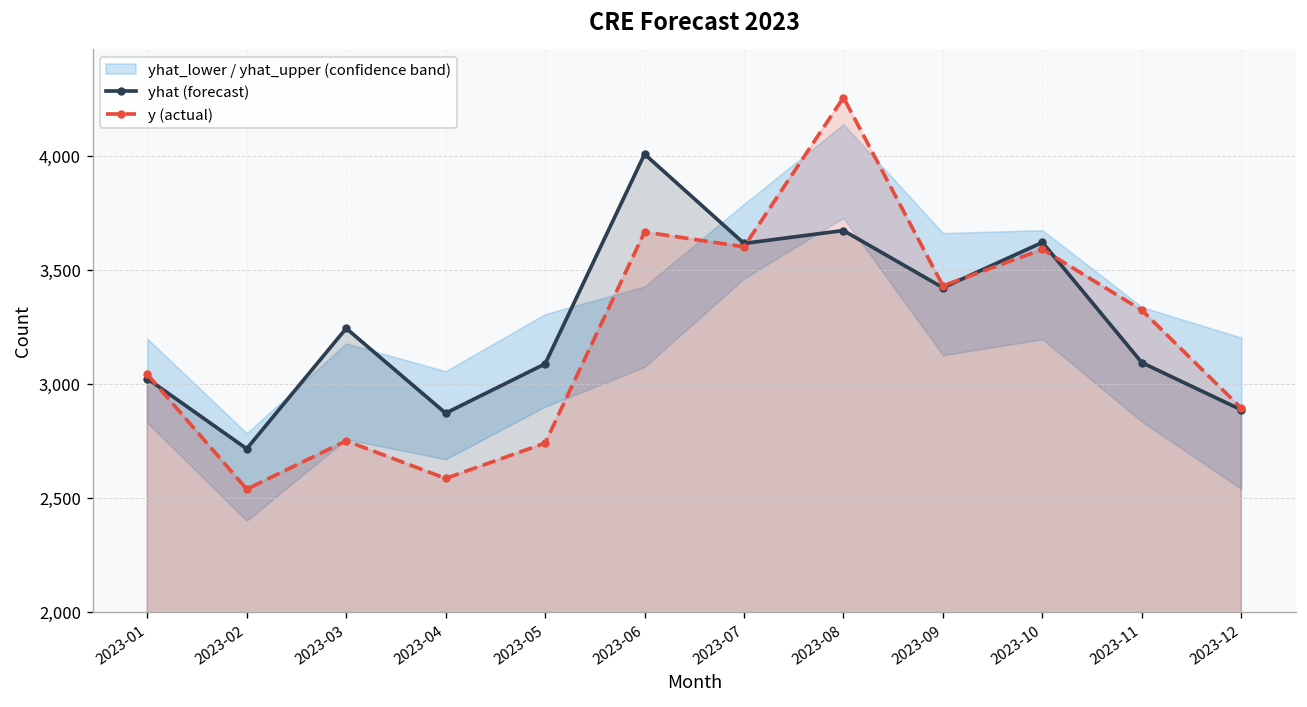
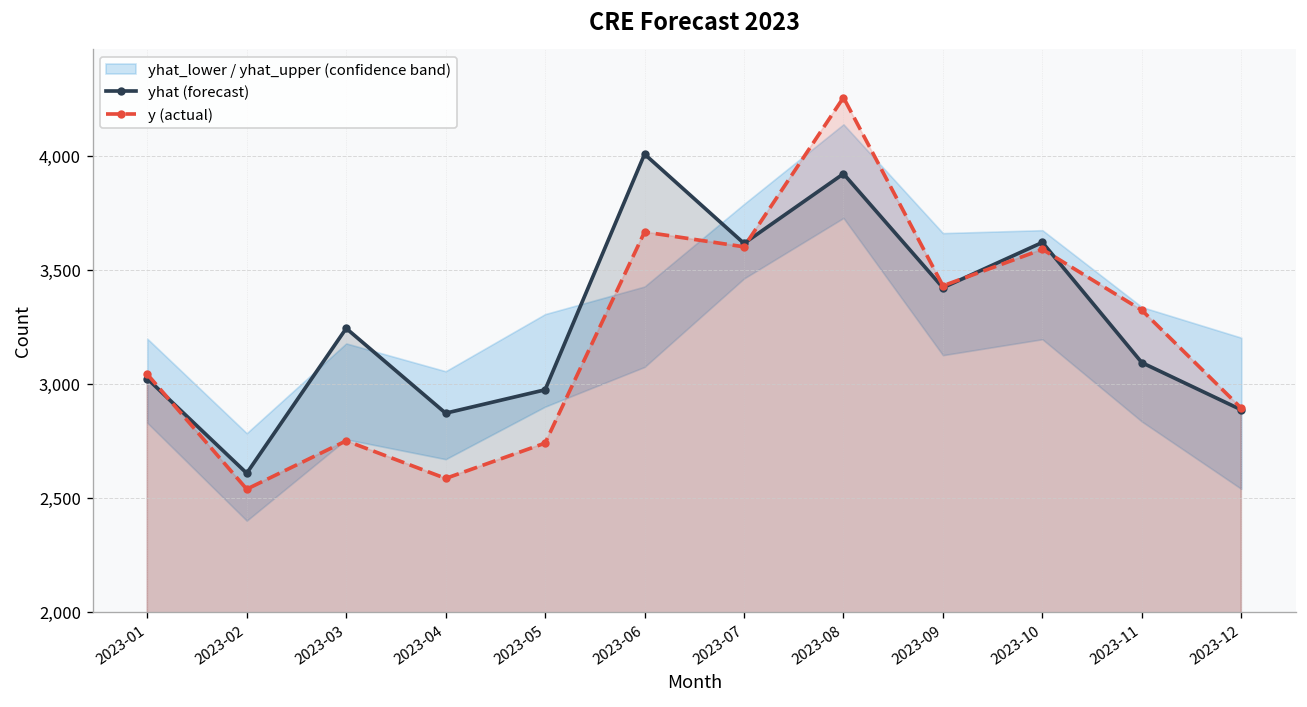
  {
    "yhat (forecast)": {
      "2023-01": "3,020",
-     "2023-02": "2,710",
+     "2023-02": "2,610",
      "2023-03": "3,240",
      "2023-04": "2,870",
-     "2023-05": "3,090",
+     "2023-05": "2,970",
      "2023-06": "4,010",
      "2023-07": "3,620",
-     "2023-08": "3,670",
+     "2023-08": "3,920",
      "2023-10": "3,620",
      "2023-11": "3,090"
    },
    "y (actual)": {
      "2023-01": "3,040",
      "2023-02": "2,540",
      "2023-03": "2,750",
      "2023-04": "2,580",
      "2023-05": "2,740",
      "2023-06": "3,670",
      "2023-07": "3,600",
      "2023-08": "4,260",
      "2023-10": "3,590",
      "2023-11": "3,320"
    }
  }
